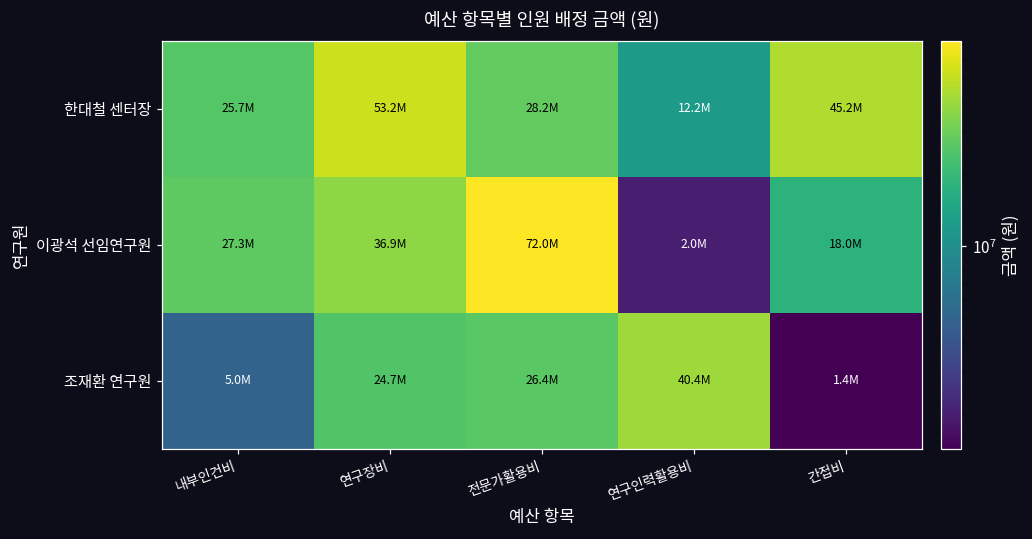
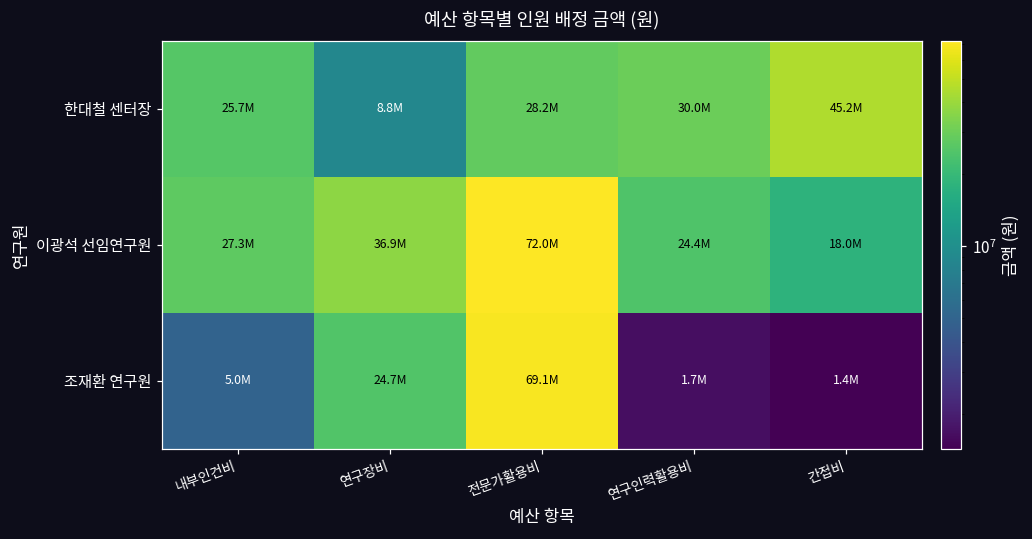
  {
    "한대철 센터장": {
      "내부인건비": "25.7M",
-     "연구장비": "53.2M",
+     "연구장비": "8.8M",
      "전문가활용비": "28.2M",
-     "연구인력활용비": "12.2M",
+     "연구인력활용비": "30.0M",
      "간접비": "45.2M"
    },
    "이광석 선임연구원": {
      "내부인건비": "27.3M",
      "연구장비": "36.9M",
      "전문가활용비": "72.0M",
-     "연구인력활용비": "2.0M",
+     "연구인력활용비": "24.4M",
      "간접비": "18.0M"
    },
    "조재환 연구원": {
      "내부인건비": "5.0M",
      "연구장비": "24.7M",
-     "전문가활용비": "26.4M",
-     "연구인력활용비": "40.4M",
+     "전문가활용비": "69.1M",
+     "연구인력활용비": "1.7M",
      "간접비": "1.4M"
    }
  }
